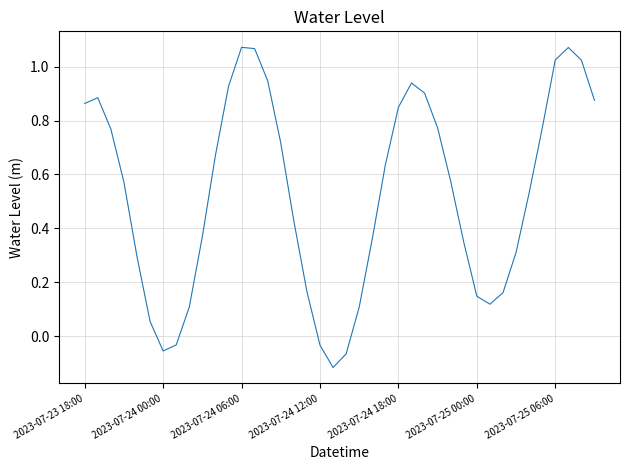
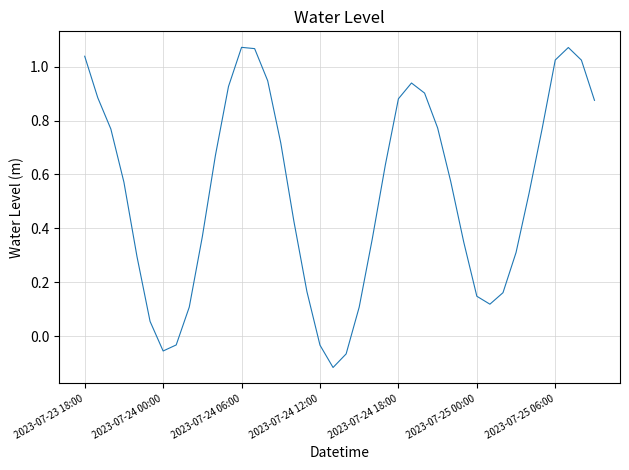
  {
-   "2023-07-23 18:00": 0.86,
+   "2023-07-23 18:00": 1.04,
    "2023-07-24 00:00": -0.05,
    "2023-07-24 06:00": 1.07,
    "2023-07-24 12:00": -0.03,
-   "2023-07-24 18:00": 0.85,
+   "2023-07-24 18:00": 0.88,
    "2023-07-25 00:00": 0.15,
    "2023-07-25 06:00": 1.02
  }
